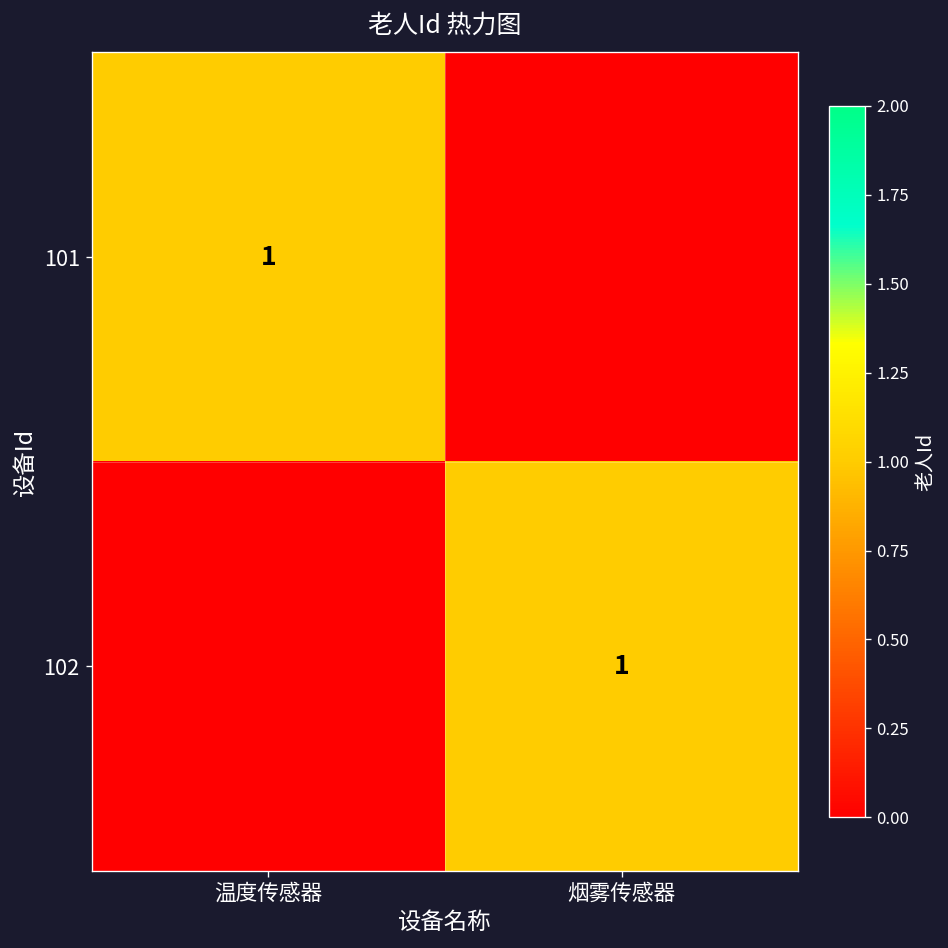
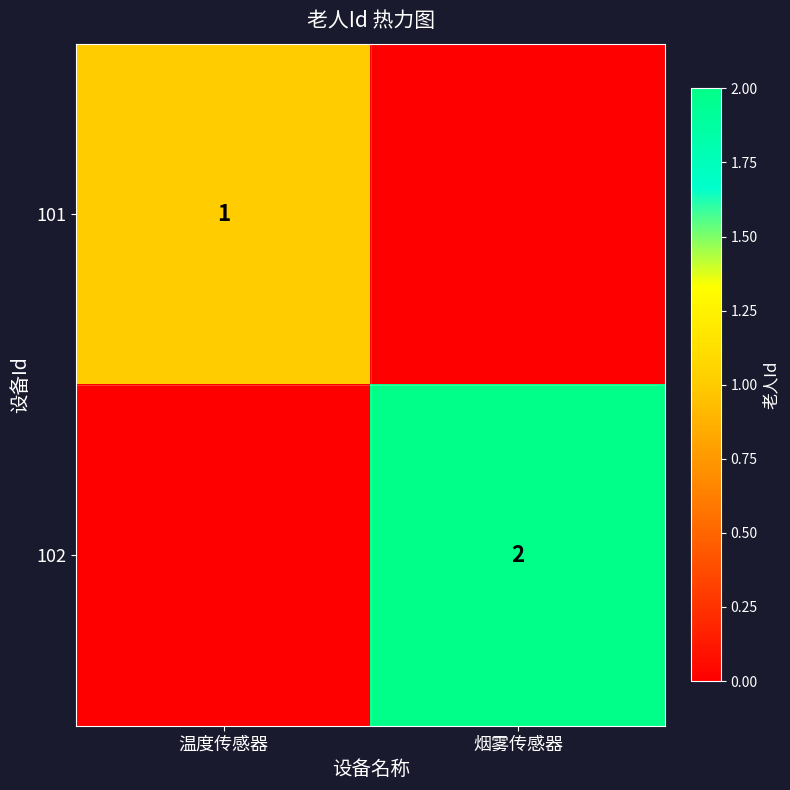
  {
    "101": {
      "温度传感器": 1
    },
    "102": {
-     "烟雾传感器": 1
+     "烟雾传感器": 2
    }
  }
